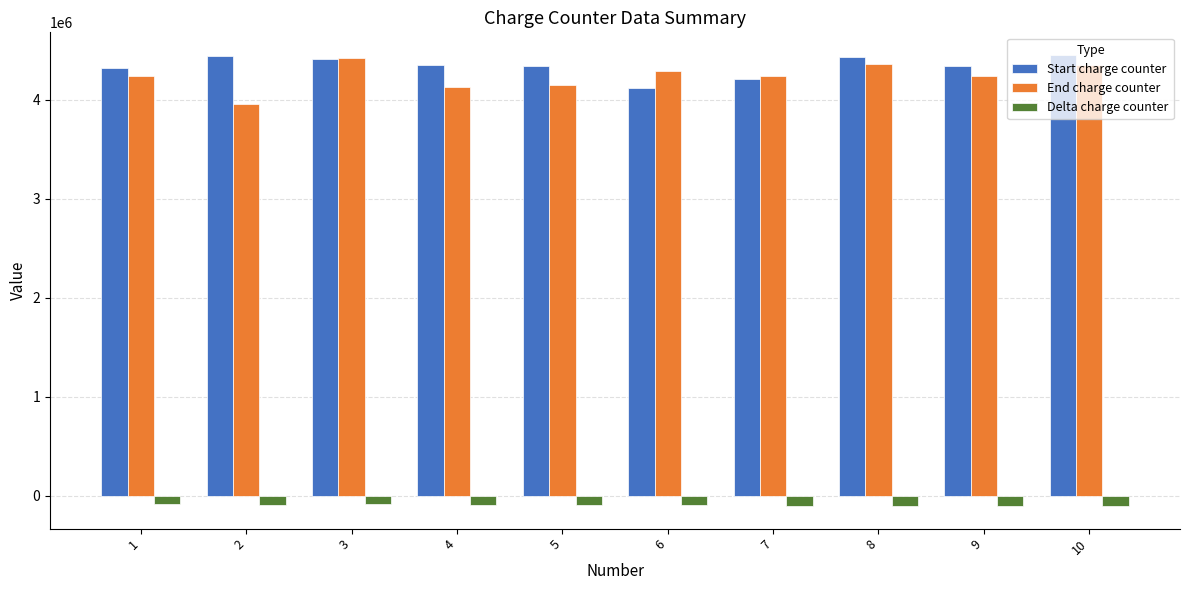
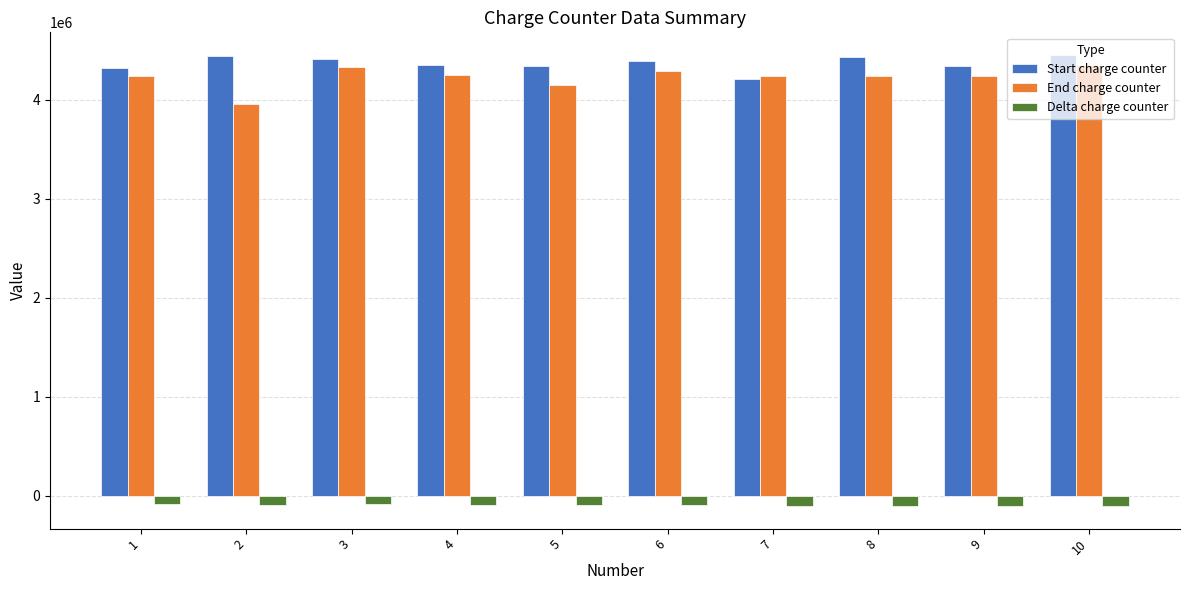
  {
    "Start charge counter": {
      "1": 4300000,
      "2": 4400000,
      "3": 4400000,
      "4": 4300000,
      "5": 4300000,
-     "6": 4100000,
+     "6": 4400000,
      "7": 4200000,
      "8": 4400000,
      "9": 4300000
    },
    "End charge counter": {
      "1": 4200000,
      "2": 4000000,
-     "3": 4400000,
-     "4": 4100000,
+     "3": 4300000,
+     "4": 4300000,
      "5": 4200000,
      "6": 4300000,
      "7": 4200000,
-     "8": 4400000,
+     "8": 4200000,
      "9": 4200000
    },
    "Delta charge counter": {
      "1": -100000,
      "2": -100000,
      "3": -100000,
      "4": -100000,
      "5": -100000,
      "6": -100000,
      "7": -100000,
      "8": -100000,
      "9": -100000,
      "10": -100000
    }
  }
